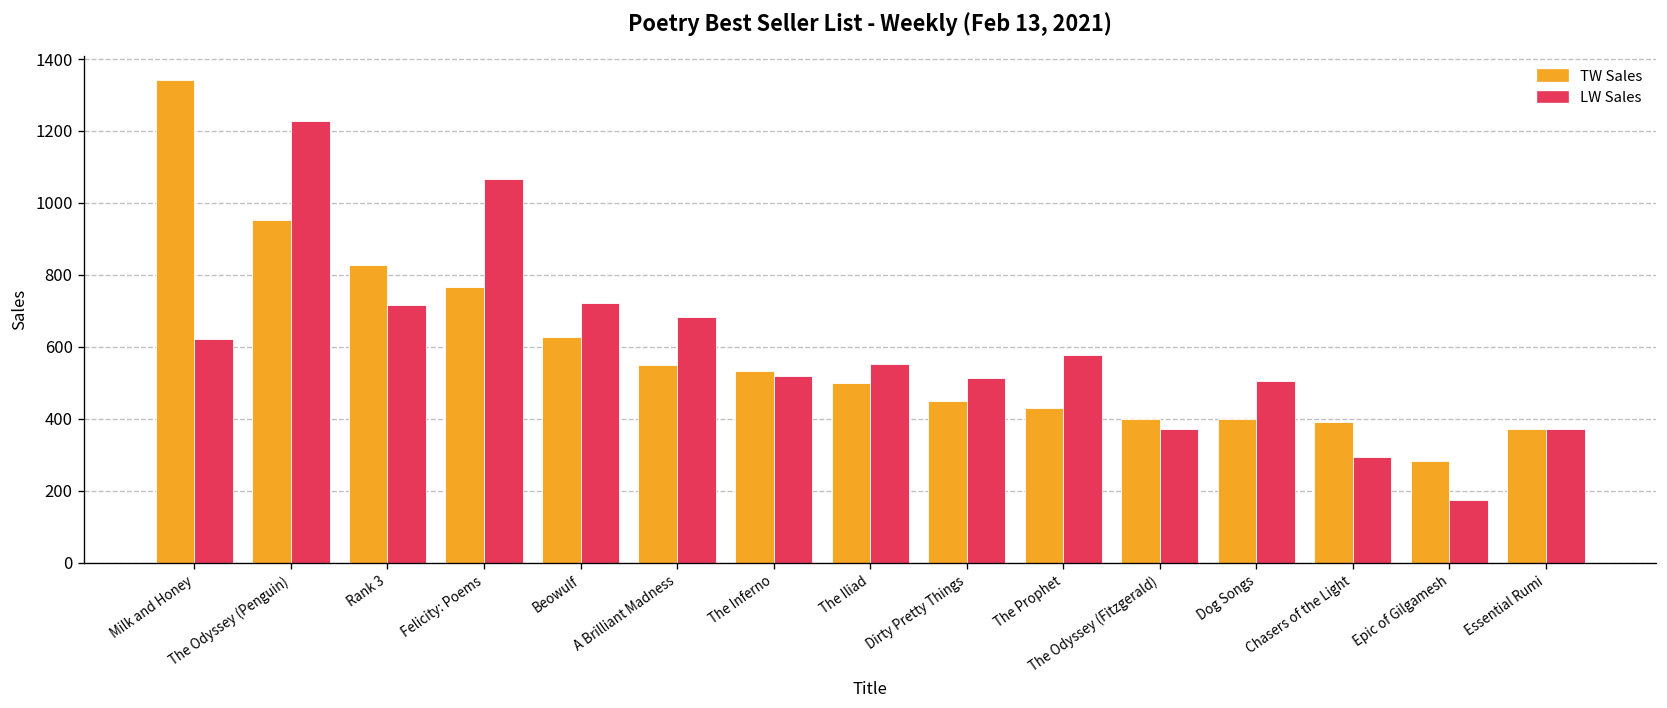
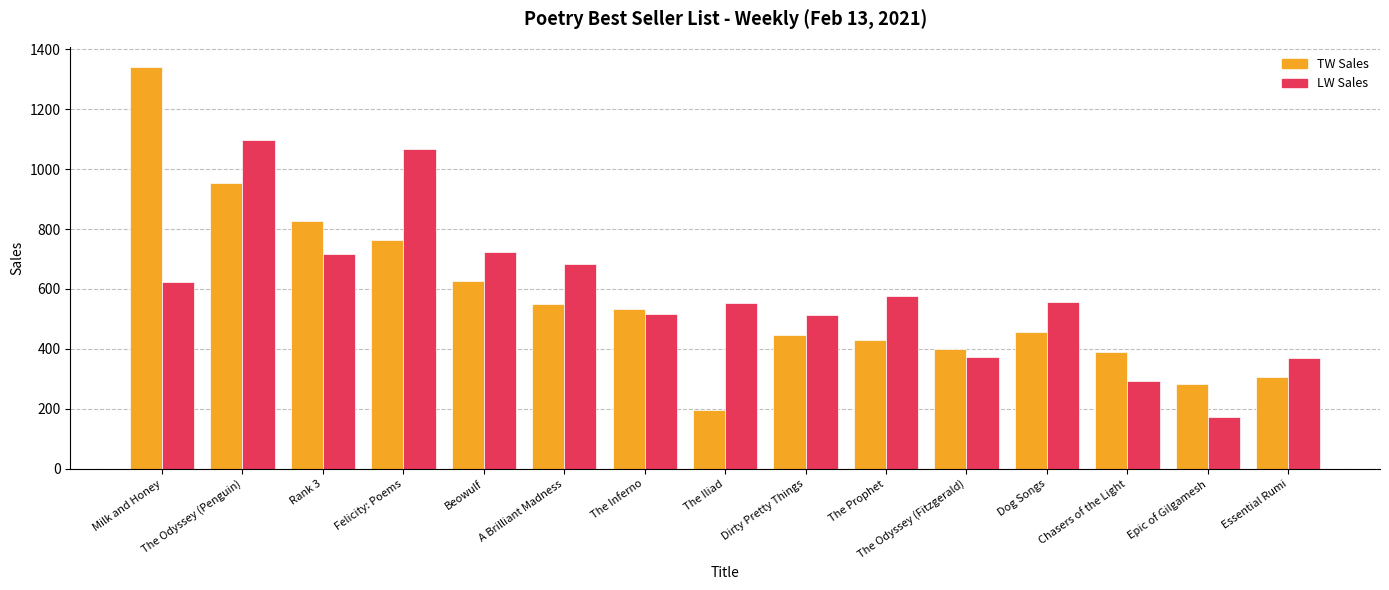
  {
    "TW Sales": {
      "Milk and Honey": 1340,
      "The Odyssey (Penguin)": 950,
      "Rank 3": 830,
      "Felicity: Poems": 770,
      "Beowulf": 630,
      "A Brilliant Madness": 550,
      "The Inferno": 530,
-     "The Iliad": 500,
+     "The Iliad": 200,
      "Dirty Pretty Things": 450,
      "The Prophet": 430,
      "The Odyssey (Fitzgerald)": 400,
-     "Dog Songs": 400,
+     "Dog Songs": 460,
      "Chasers of the Light": 390,
      "Epic of Gilgamesh": 280,
-     "Essential Rumi": 370
+     "Essential Rumi": 310
    },
    "LW Sales": {
      "Milk and Honey": 620,
-     "The Odyssey (Penguin)": 1230,
+     "The Odyssey (Penguin)": 1100,
      "Rank 3": 720,
      "Felicity: Poems": 1070,
      "Beowulf": 720,
      "A Brilliant Madness": 680,
      "The Inferno": 520,
      "The Iliad": 550,
      "Dirty Pretty Things": 510,
      "The Prophet": 580,
      "The Odyssey (Fitzgerald)": 370,
-     "Dog Songs": 510,
+     "Dog Songs": 560,
      "Chasers of the Light": 290,
      "Epic of Gilgamesh": 170,
      "Essential Rumi": 370
    }
  }
